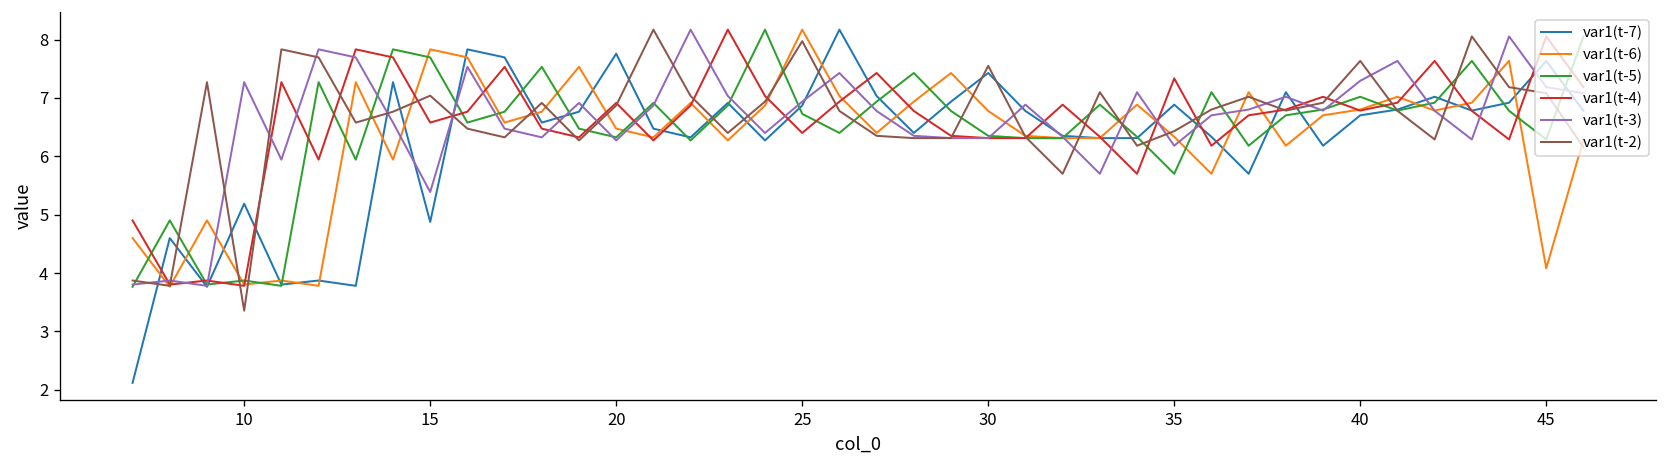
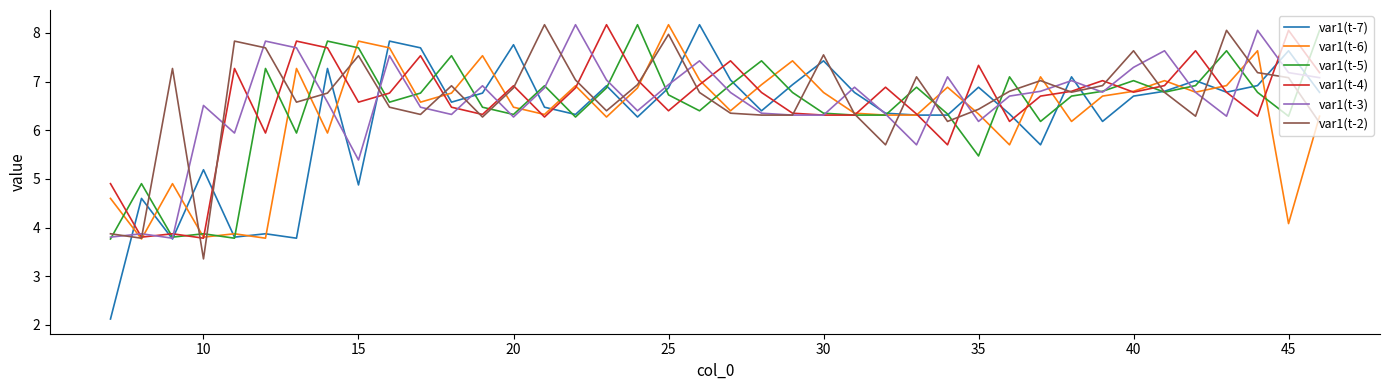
  {
    "var1(t-7)": {
      "10": 5.2,
      "15": 4.9,
      "20": 7.8,
      "25": 6.9,
      "30": 7.4,
      "35": 6.9,
      "40": 6.7
    },
    "var1(t-6)": {
      "15": 7.8,
      "20": 6.5,
      "25": 8.2,
      "30": 6.8,
      "35": 6.3,
      "45": 4.1
    },
    "var1(t-5)": {
      "10": 3.9,
      "15": 7.7,
      "25": 6.7,
-     "35": 5.7,
+     "35": 5.5,
      "40": 7.0
    },
    "var1(t-4)": {
      "15": 6.6,
      "25": 6.4,
      "35": 7.3
    },
    "var1(t-3)": {
-     "10": 7.3,
+     "10": 6.5,
      "15": 5.4,
      "25": 6.9,
      "35": 6.2,
      "40": 7.3
    },
    "var1(t-2)": {
      "10": 3.4,
-     "15": 7.0,
+     "15": 7.5,
      "25": 8.0,
      "30": 7.5,
      "35": 6.4,
      "40": 7.6
    }
  }
